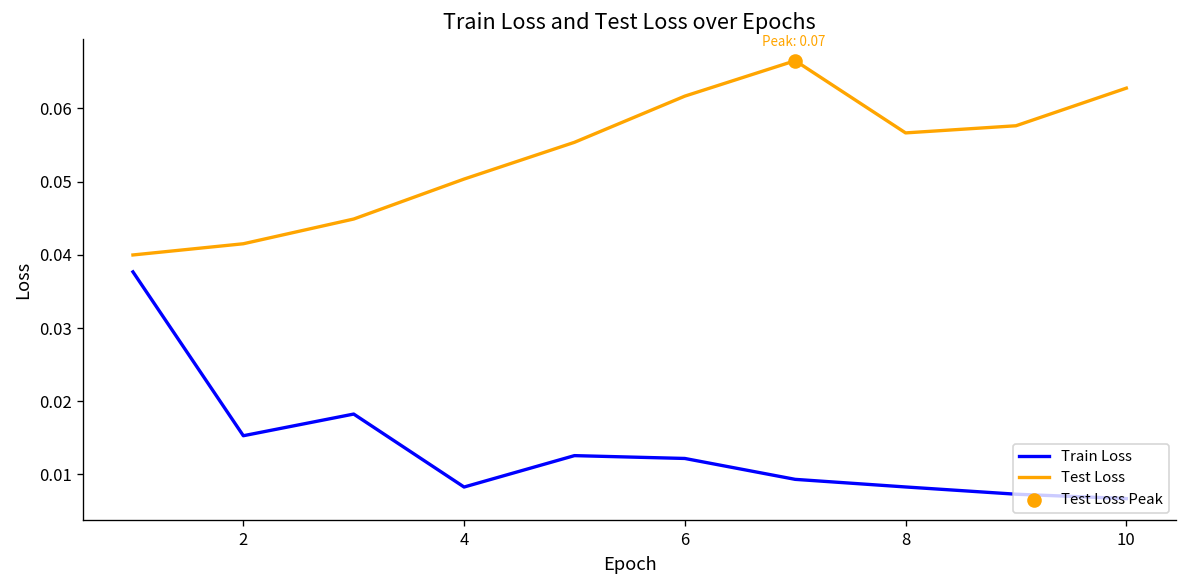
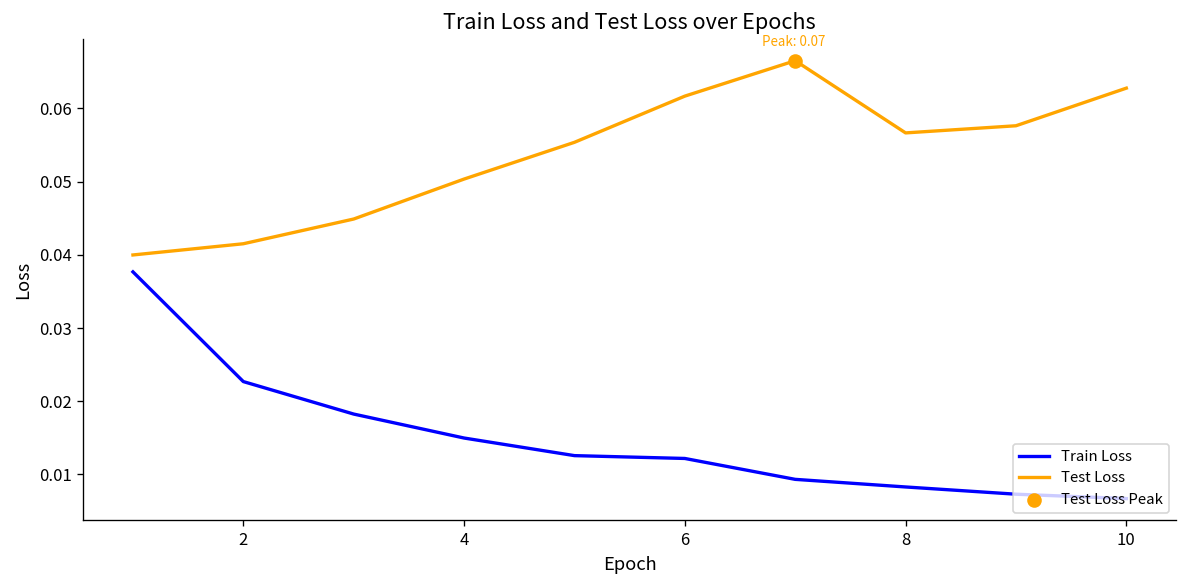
  {
    "Train Loss": {
-     "2": 0.015,
-     "4": 0.008,
+     "2": 0.023,
+     "4": 0.015,
      "6": 0.012,
      "8": 0.008
    }
  }
